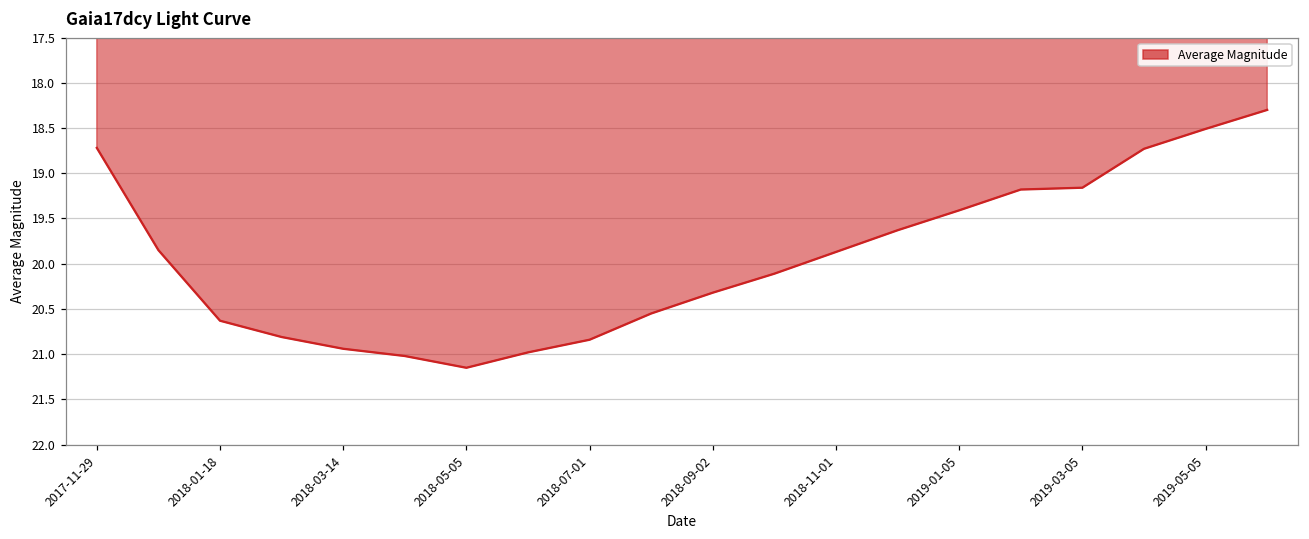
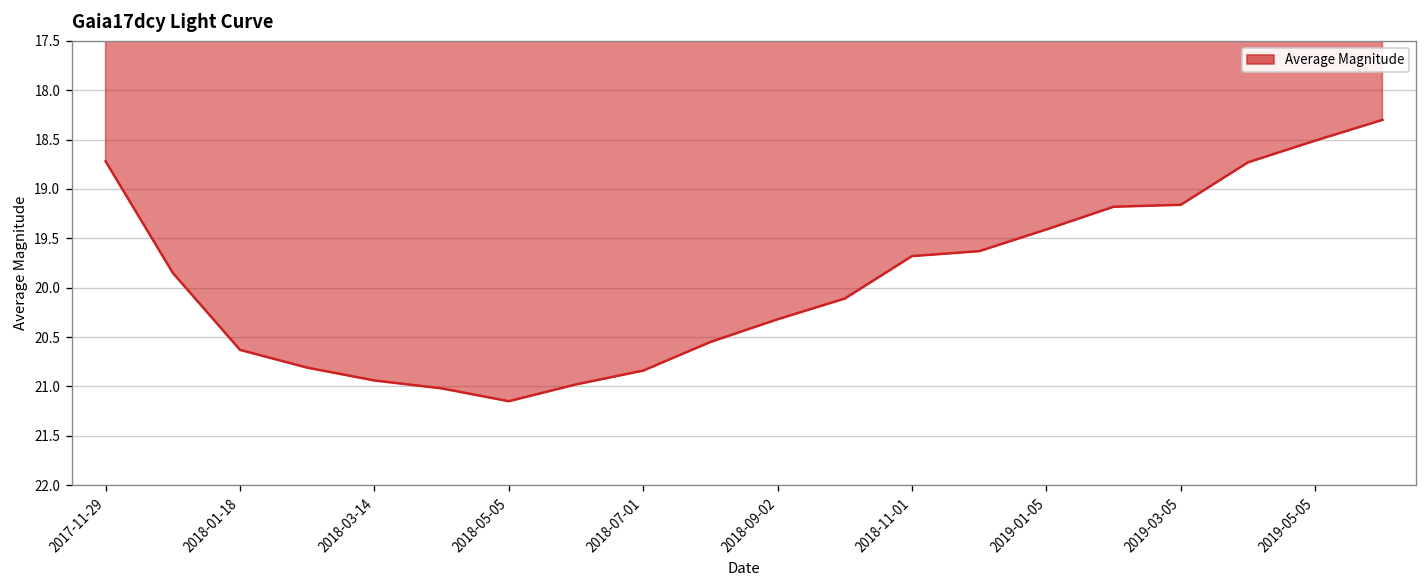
  {
    "2017-11-29": 18.7,
    "2018-01-18": 20.6,
    "2018-03-14": 20.9,
    "2018-05-05": 21.2,
    "2018-07-01": 20.8,
    "2018-09-02": 20.3,
-   "2018-11-01": 19.9,
+   "2018-11-01": 19.7,
    "2019-01-05": 19.4,
    "2019-03-05": 19.2,
    "2019-05-05": 18.5
  }
